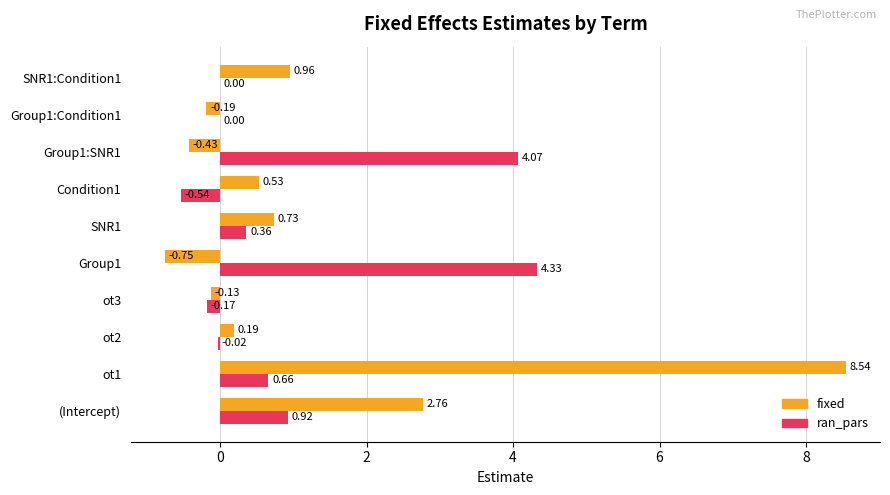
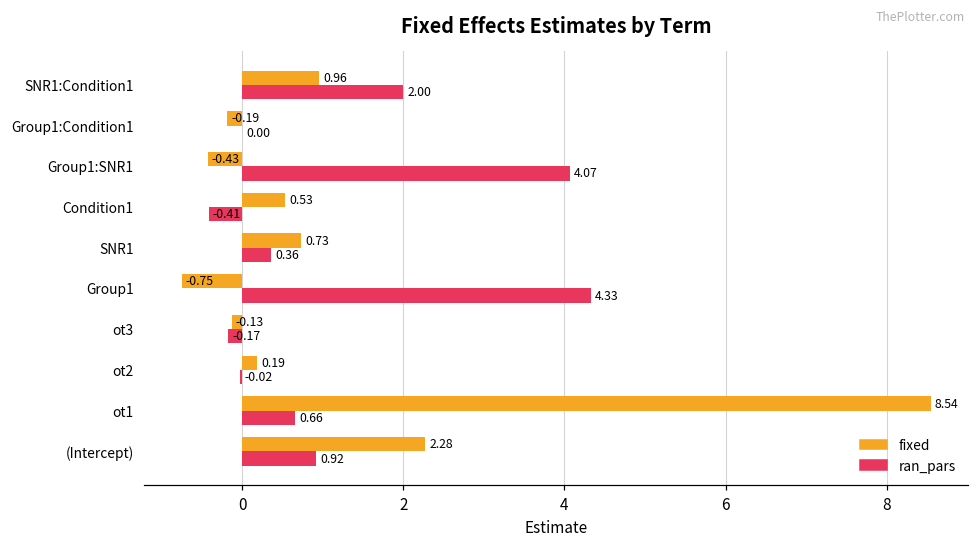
  {
    "fixed": {
      "SNR1:Condition1": 0.96,
      "Group1:Condition1": -0.19,
      "Group1:SNR1": -0.43,
      "Condition1": 0.53,
      "SNR1": 0.73,
      "Group1": -0.75,
      "ot3": -0.13,
      "ot2": 0.19,
      "ot1": 8.54,
-     "(Intercept)": 2.76
+     "(Intercept)": 2.28
    },
    "ran_pars": {
-     "SNR1:Condition1": 0.00,
+     "SNR1:Condition1": 2.00,
      "Group1:Condition1": 0.00,
      "Group1:SNR1": 4.07,
-     "Condition1": -0.54,
+     "Condition1": -0.41,
      "SNR1": 0.36,
      "Group1": 4.33,
      "ot3": -0.17,
      "ot2": -0.02,
      "ot1": 0.66,
      "(Intercept)": 0.92
    }
  }
